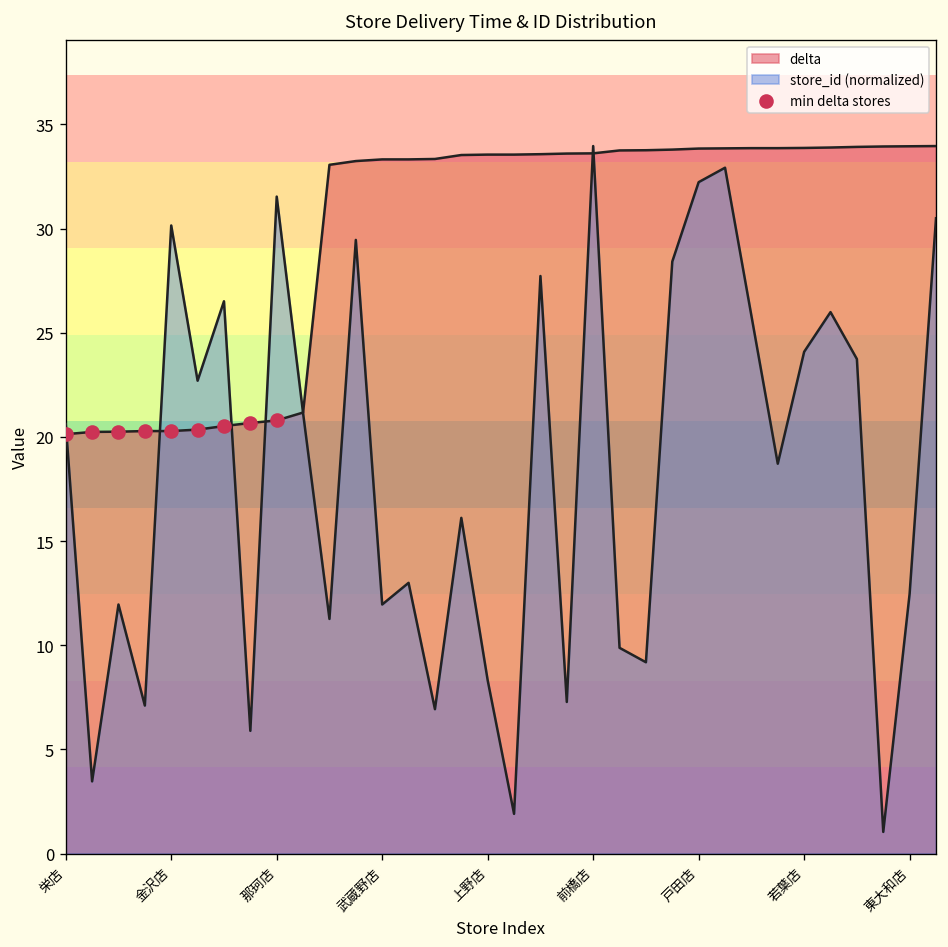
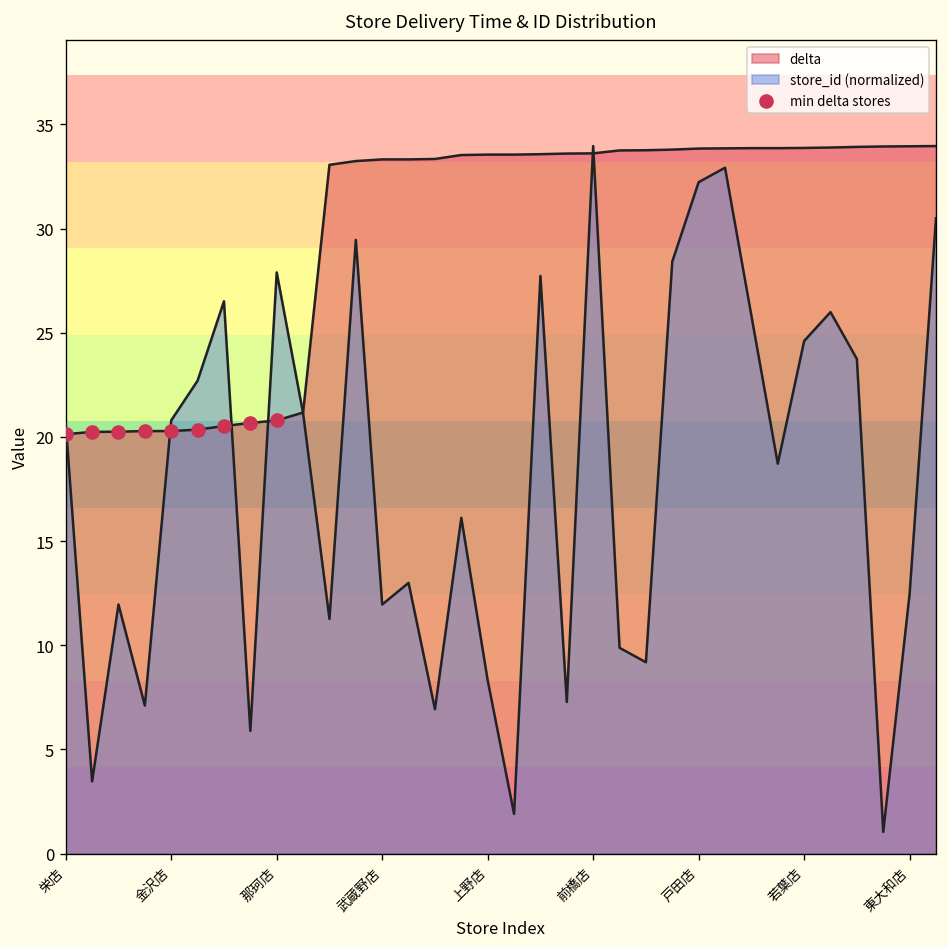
  {
    "store_id (normalized)": {
      "栄店": 20.6,
-     "金沢店": 30.1,
-     "那珂店": 31.5,
+     "金沢店": 20.8,
+     "那珂店": 27.9,
      "武蔵野店": 12.0,
      "上野店": 8.3,
      "前橋店": 34.0,
      "戸田店": 32.2,
-     "若葉店": 24.1,
+     "若葉店": 24.6,
      "東大和店": 12.5
    }
  }
